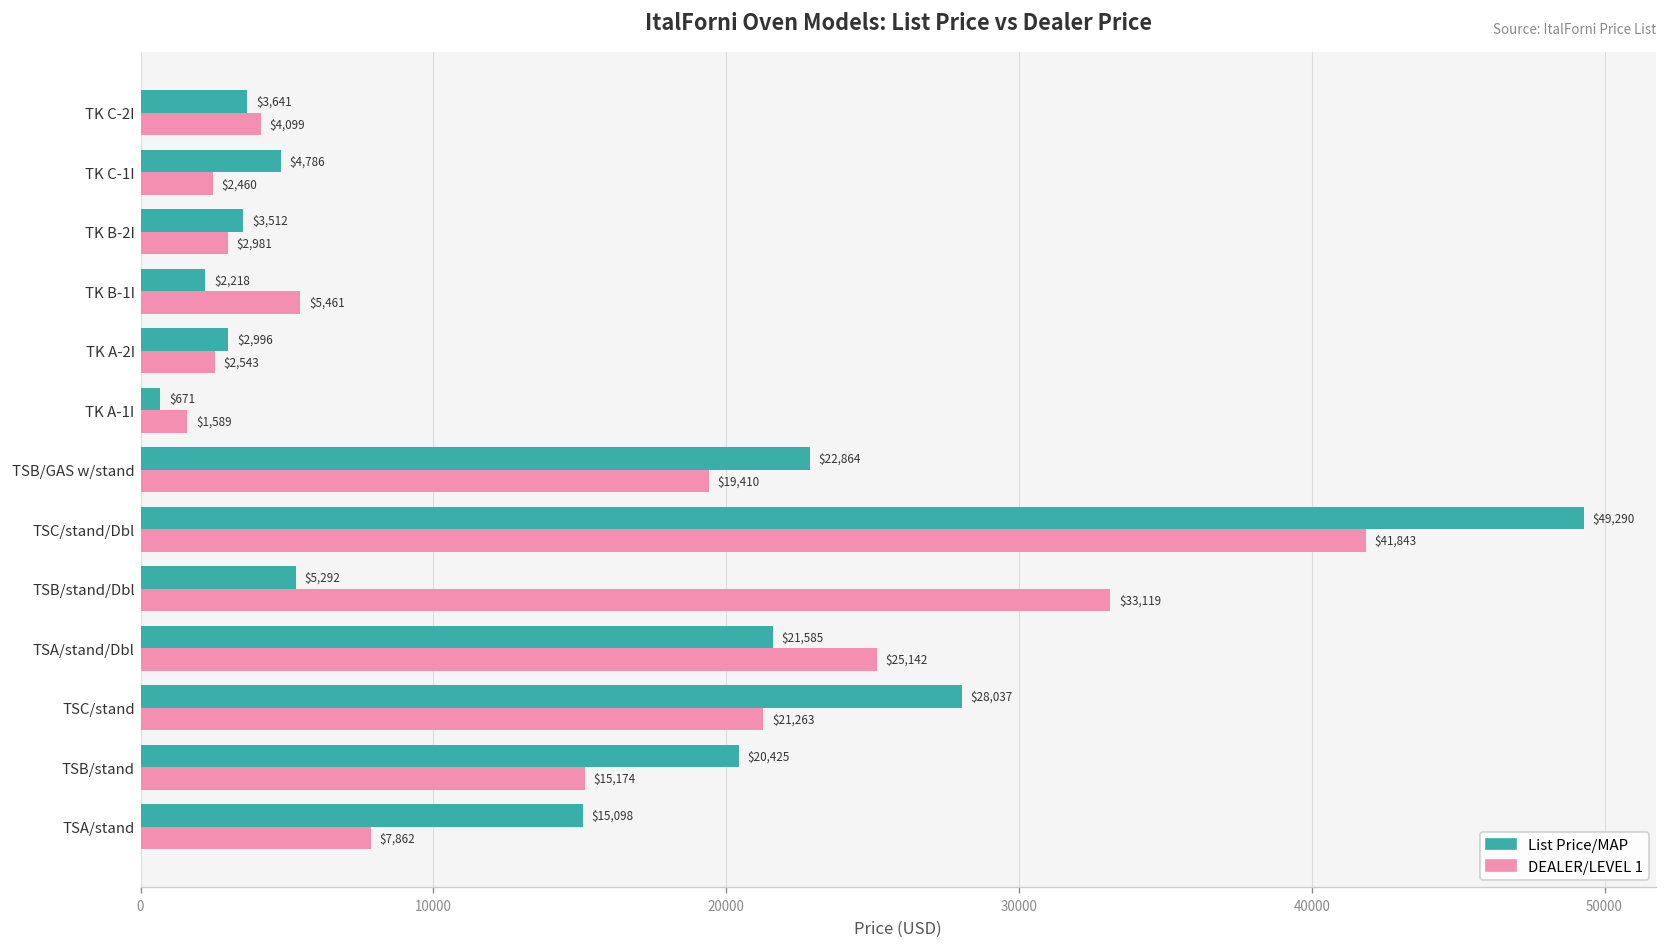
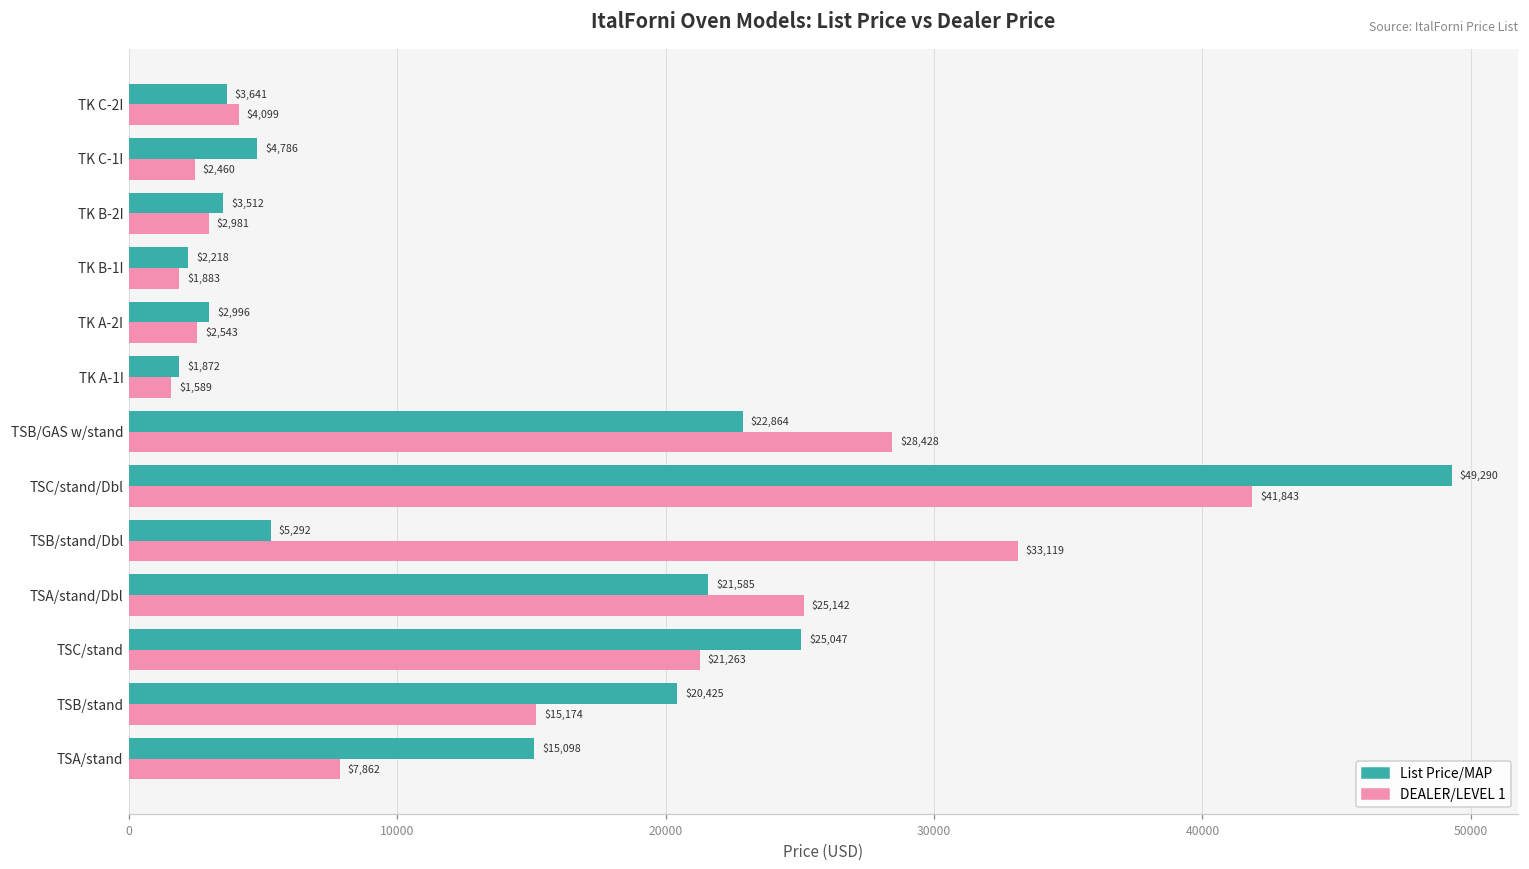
  {
    "List Price/MAP": {
      "TK C-2I": "$3,641",
      "TK C-1I": "$4,786",
      "TK B-2I": "$3,512",
      "TK B-1I": "$2,218",
      "TK A-2I": "$2,996",
-     "TK A-1I": "$671",
+     "TK A-1I": "$1,872",
      "TSB/GAS w/stand": "$22,864",
      "TSC/stand/Dbl": "$49,290",
      "TSB/stand/Dbl": "$5,292",
      "TSA/stand/Dbl": "$21,585",
-     "TSC/stand": "$28,037",
+     "TSC/stand": "$25,047",
      "TSB/stand": "$20,425",
      "TSA/stand": "$15,098"
    },
    "DEALER/LEVEL 1": {
      "TK C-2I": "$4,099",
      "TK C-1I": "$2,460",
      "TK B-2I": "$2,981",
-     "TK B-1I": "$5,461",
+     "TK B-1I": "$1,883",
      "TK A-2I": "$2,543",
      "TK A-1I": "$1,589",
-     "TSB/GAS w/stand": "$19,410",
+     "TSB/GAS w/stand": "$28,428",
      "TSC/stand/Dbl": "$41,843",
      "TSB/stand/Dbl": "$33,119",
      "TSA/stand/Dbl": "$25,142",
      "TSC/stand": "$21,263",
      "TSB/stand": "$15,174",
      "TSA/stand": "$7,862"
    }
  }
